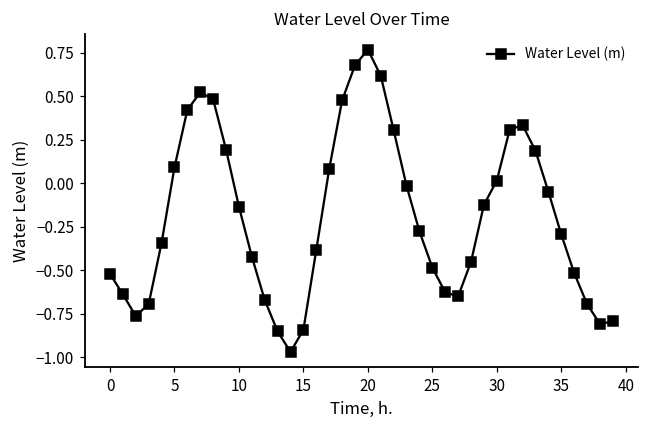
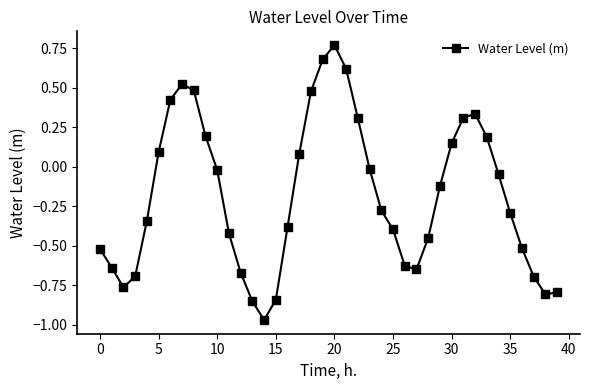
  {
    "0": -0.52,
    "5": 0.09,
-   "10": -0.13,
+   "10": -0.02,
    "15": -0.84,
    "20": 0.77,
-   "25": -0.48,
-   "30": 0.02,
+   "25": -0.40,
+   "30": 0.15,
    "35": -0.29
  }
